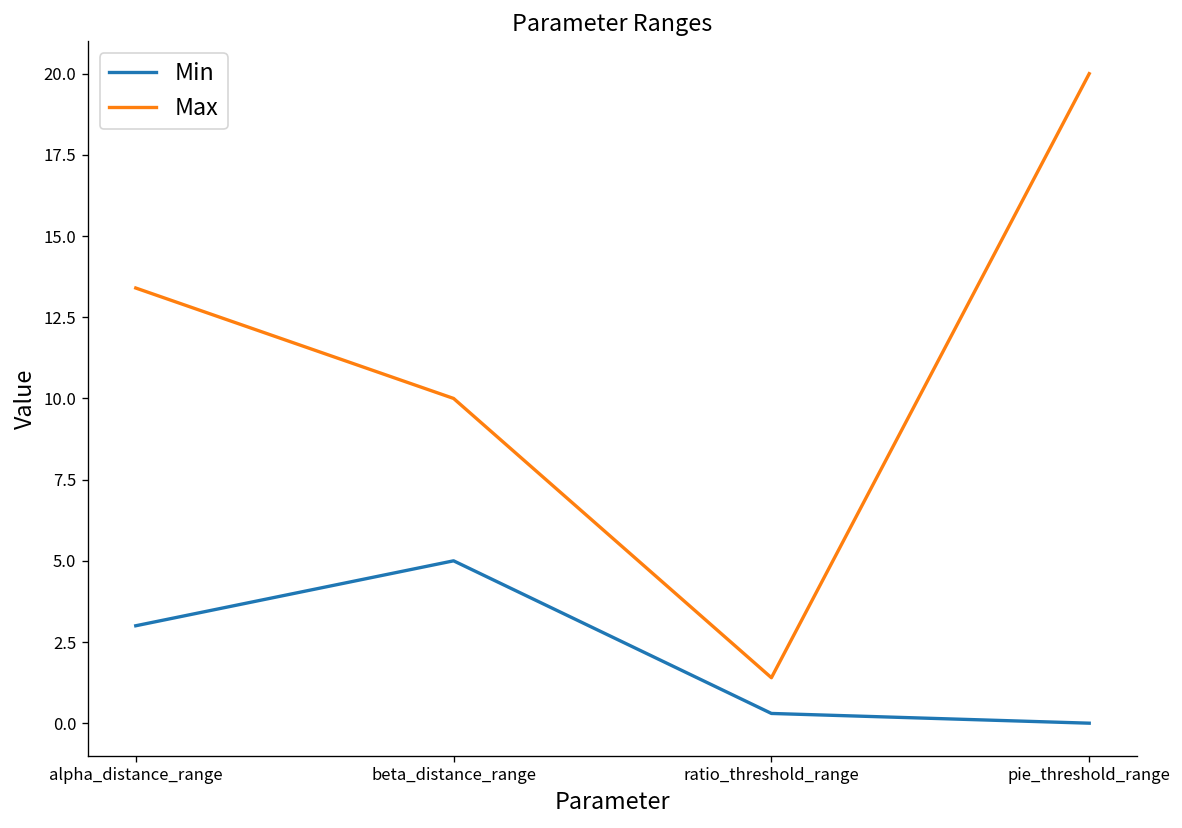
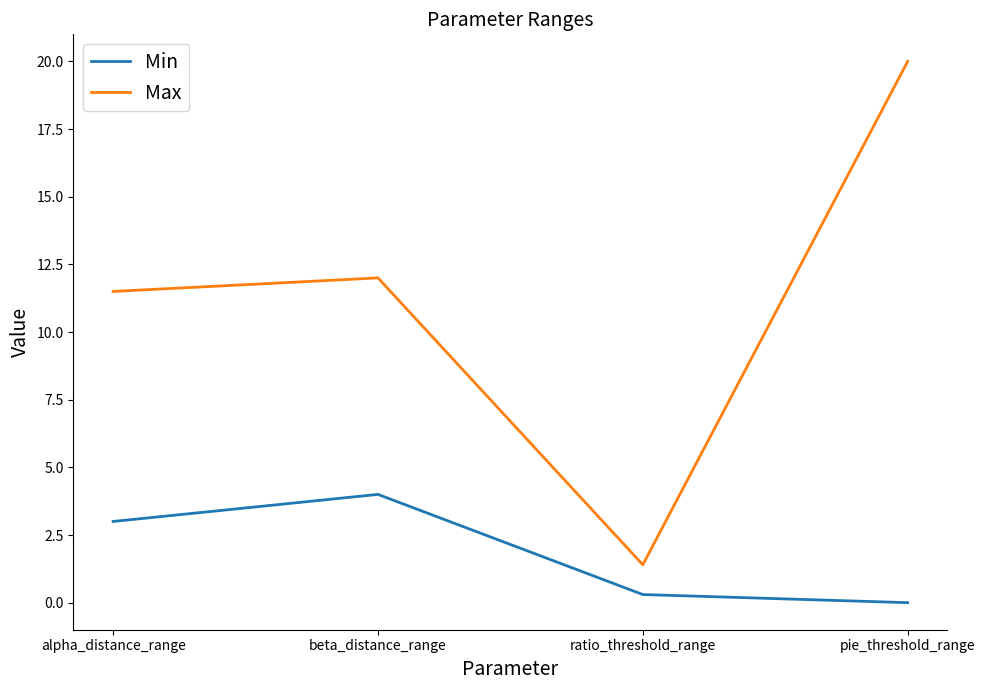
  {
    "Min": {
      "alpha_distance_range": 3,
-     "beta_distance_range": 5,
+     "beta_distance_range": 4,
      "ratio_threshold_range": 0.3,
      "pie_threshold_range": 0
    },
    "Max": {
-     "alpha_distance_range": 13.4,
-     "beta_distance_range": 10,
+     "alpha_distance_range": 11.5,
+     "beta_distance_range": 12,
      "ratio_threshold_range": 1.4,
      "pie_threshold_range": 20.0
    }
  }
